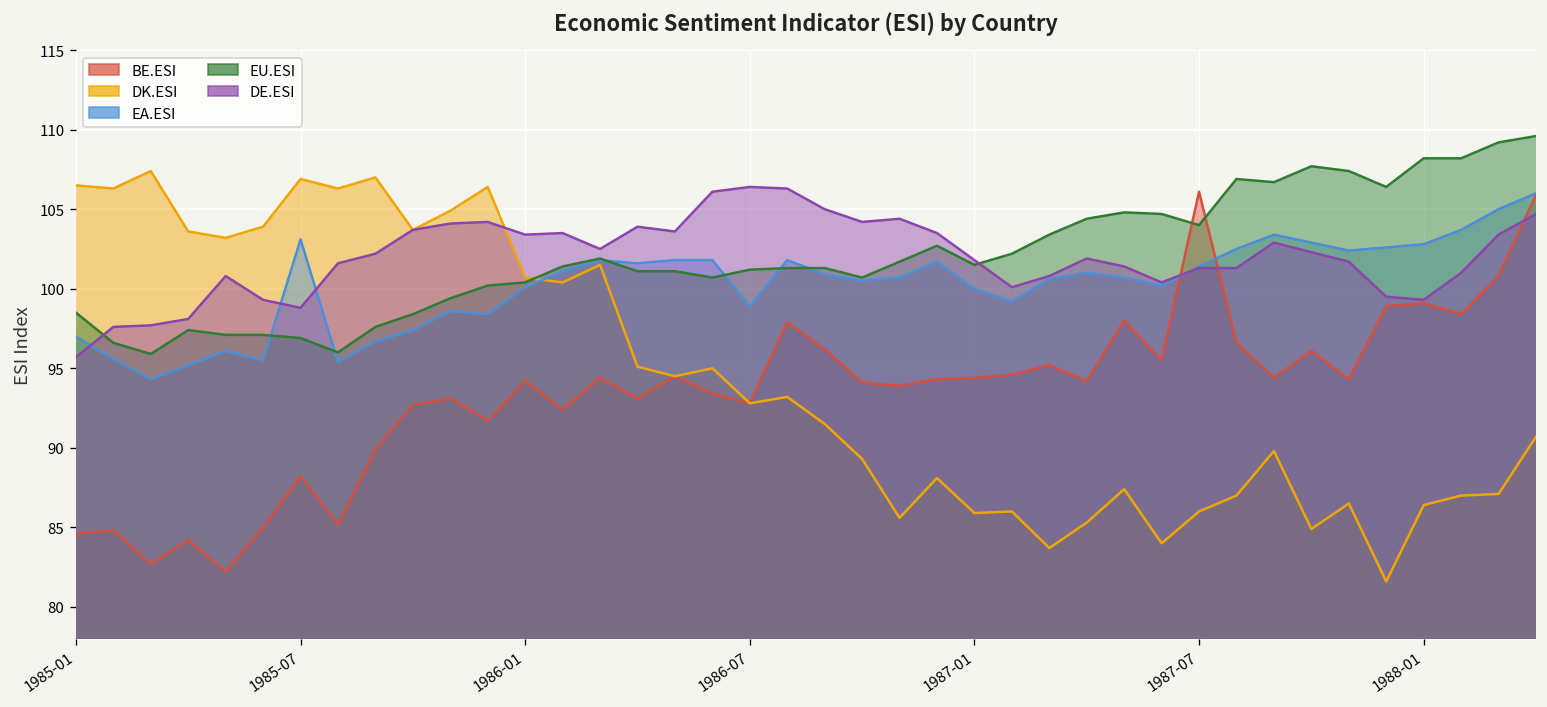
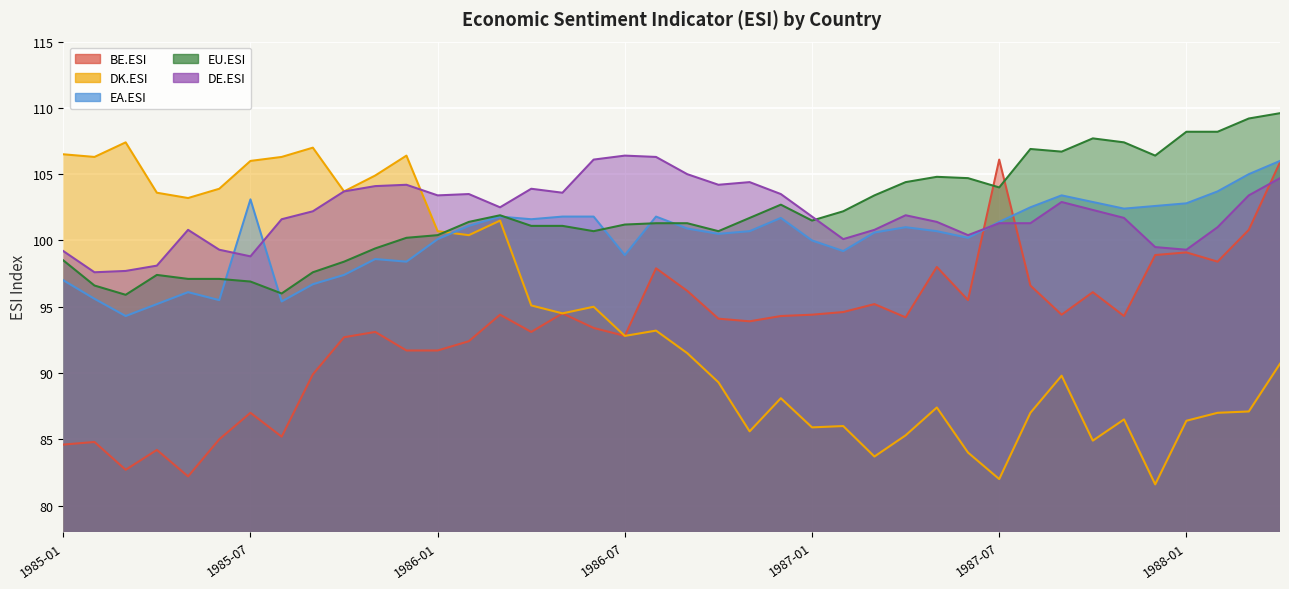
  {
    "BE.ESI": {
      "1985-01": 84.6,
-     "1985-07": 88.2,
-     "1986-01": 94.2,
+     "1985-07": 87.0,
+     "1986-01": 91.7,
      "1987-01": 94.4,
      "1987-07": 106.1,
      "1988-01": 99.1
    },
    "DK.ESI": {
      "1985-01": 106.5,
-     "1985-07": 106.9,
+     "1985-07": 106.0,
      "1986-01": 100.7,
      "1987-01": 85.9,
-     "1987-07": 86,
+     "1987-07": 82,
      "1988-01": 86.4
    },
    "EA.ESI": {
      "1985-01": 97.0,
      "1985-07": 103.1,
      "1986-01": 100.1,
      "1986-07": 98.9,
      "1987-01": 100.0,
      "1988-01": 102.8
    },
    "EU.ESI": {
      "1985-01": 98.5,
      "1985-07": 96.9,
      "1986-01": 100.4,
      "1986-07": 101.2,
      "1987-01": 101.5,
      "1987-07": 104.0,
      "1988-01": 108.2
    },
    "DE.ESI": {
-     "1985-01": 95.7,
+     "1985-01": 99.2,
      "1985-07": 98.8,
      "1986-01": 103.4,
      "1986-07": 106.4,
      "1987-01": 101.8,
      "1988-01": 99.3
    }
  }
